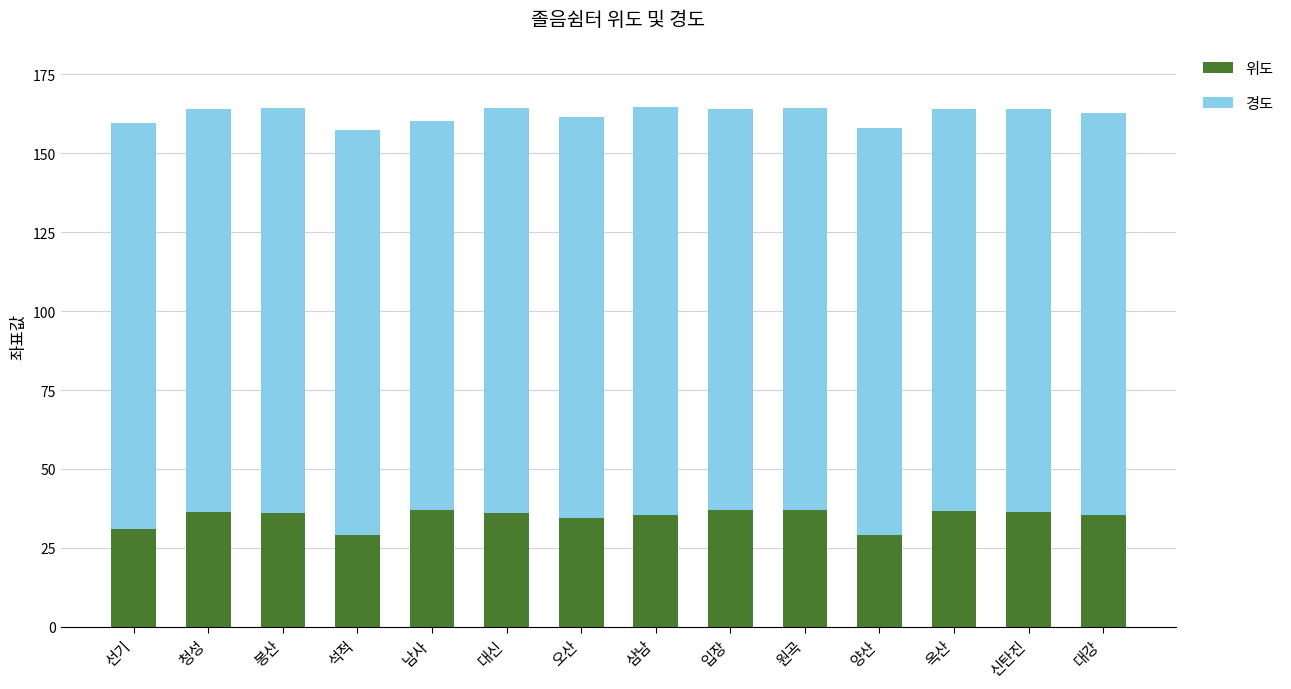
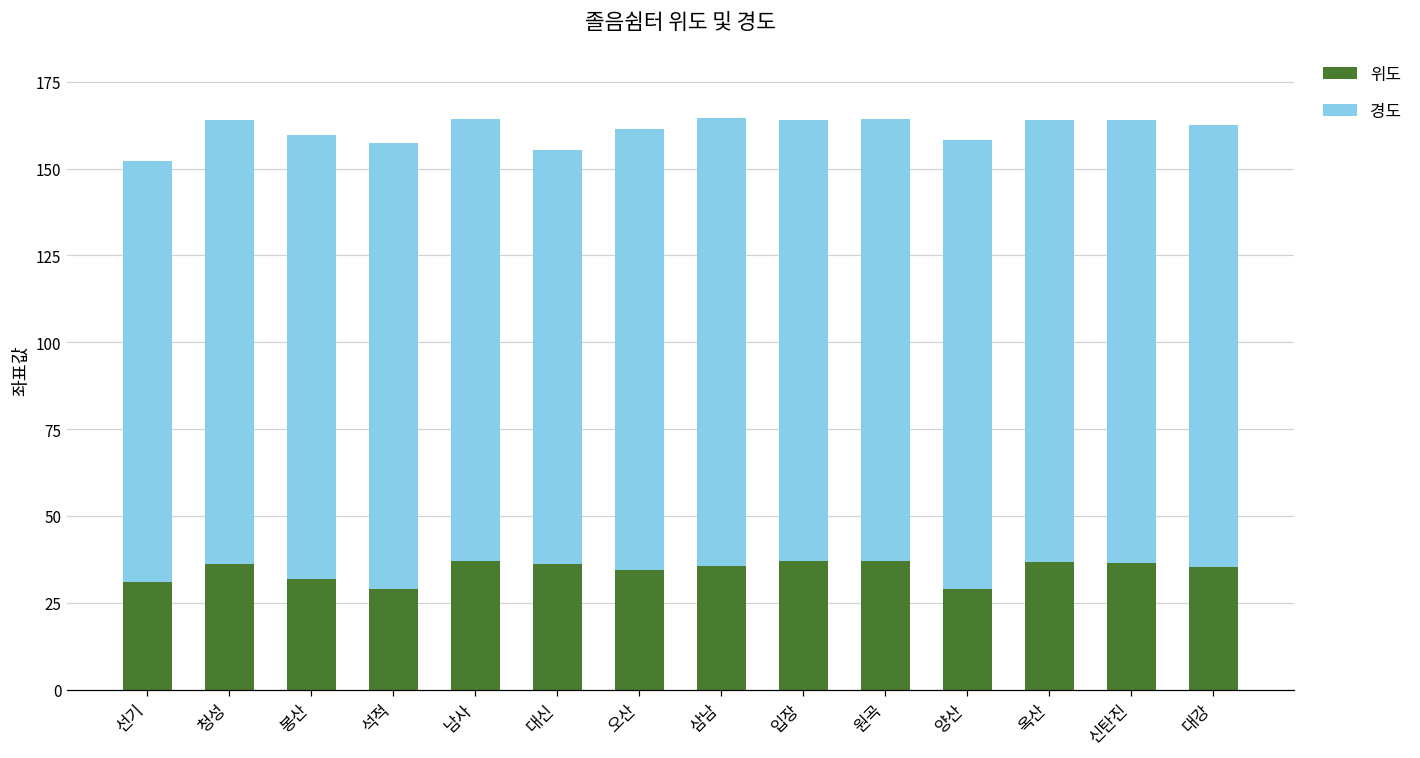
  {
    "위도": {
      "선기": 31,
      "청성": 36,
-     "봉산": 36,
+     "봉산": 32,
      "석적": 29,
      "남사": 37,
      "대신": 36,
      "오산": 34,
      "삼남": 36,
      "입장": 37,
      "원곡": 37,
      "양산": 29,
      "옥산": 37,
      "신탄진": 36,
      "대강": 35
    },
    "경도": {
-     "선기": 128,
+     "선기": 121,
      "청성": 128,
      "봉산": 128,
      "석적": 128,
-     "남사": 123,
-     "대신": 128,
+     "남사": 127,
+     "대신": 119,
      "오산": 127,
      "삼남": 129,
      "입장": 127,
      "원곡": 127,
      "양산": 129,
      "옥산": 127,
      "신탄진": 127,
      "대강": 127
    }
  }
